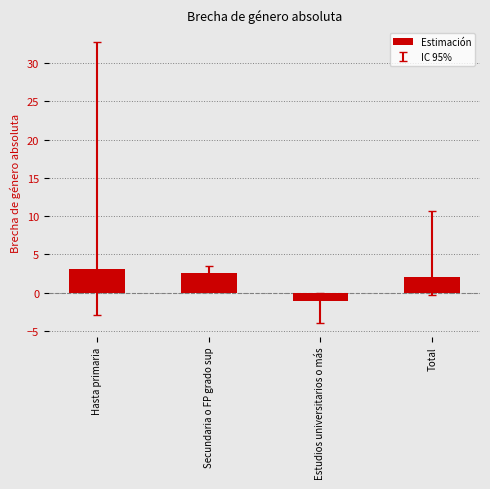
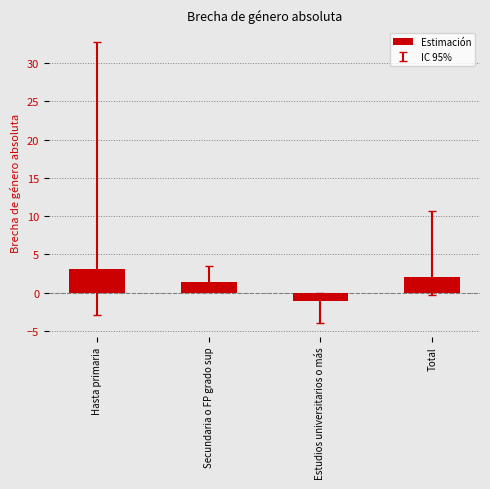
  {
    "Estimación": {
      "Hasta primaria": 3,
-     "Secundaria o FP grado sup": 3,
+     "Secundaria o FP grado sup": 1,
      "Estudios universitarios o más": -1,
      "Total": 2
    }
  }
